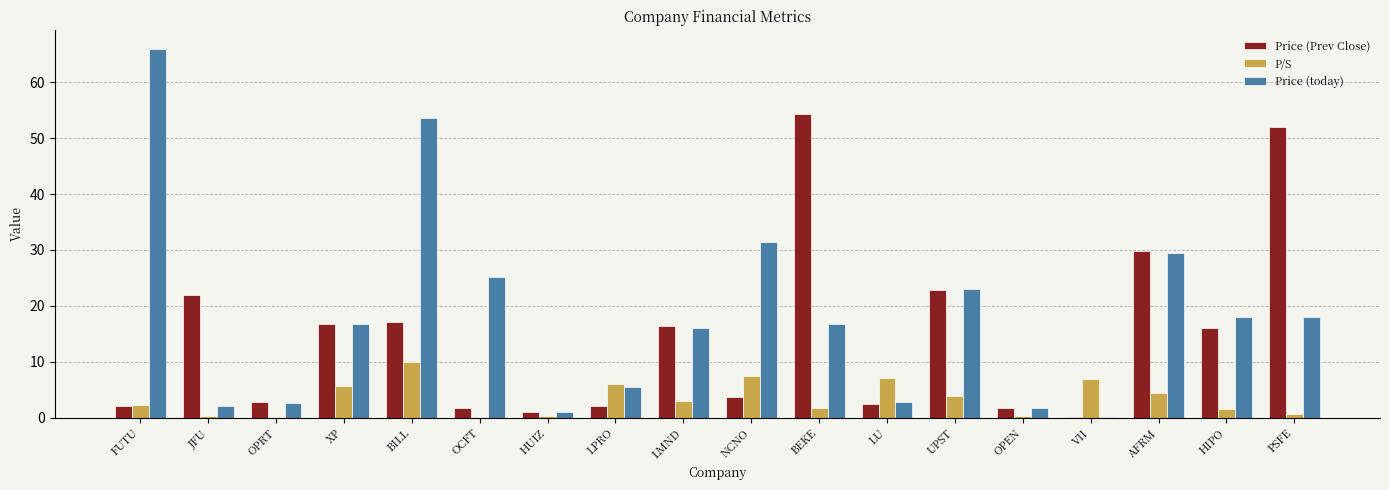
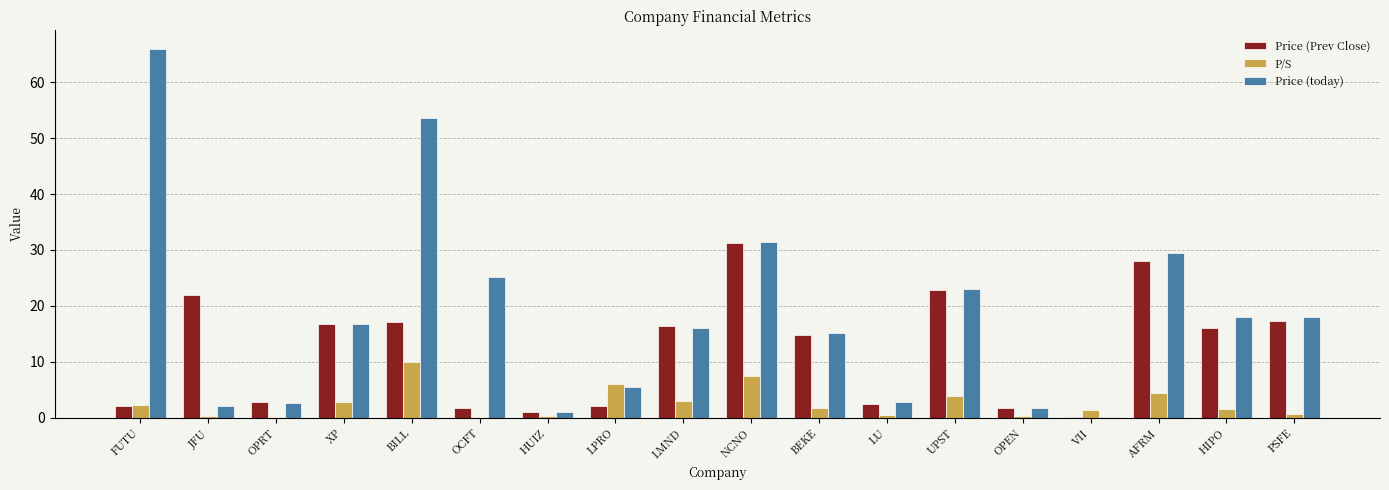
  {
    "Price (Prev Close)": {
      "FUTU": 2,
      "JFU": 22,
      "OPRT": 3,
      "XP": 17,
      "BILL": 17,
      "OCFT": 2,
      "HUIZ": 1,
      "LPRO": 2,
      "LMND": 16,
-     "NCNO": 4,
-     "BEKE": 54,
+     "NCNO": 31,
+     "BEKE": 15,
      "LU": 2,
      "UPST": 23,
      "OPEN": 2,
-     "AFRM": 30,
+     "AFRM": 28,
      "HIPO": 16,
-     "PSFE": 52
+     "PSFE": 17
    },
    "P/S": {
      "FUTU": 2,
-     "XP": 6,
+     "XP": 3,
      "BILL": 10,
      "LPRO": 6,
      "LMND": 3,
      "NCNO": 7,
      "BEKE": 2,
-     "LU": 7,
+     "LU": 0,
      "UPST": 4,
-     "VII": 7,
+     "VII": 1,
      "AFRM": 4,
      "HIPO": 1,
      "PSFE": 1
    },
    "Price (today)": {
      "FUTU": 66,
      "JFU": 2,
      "OPRT": 3,
      "XP": 17,
      "BILL": 54,
      "OCFT": 25,
      "HUIZ": 1,
      "LPRO": 6,
      "LMND": 16,
      "NCNO": 31,
-     "BEKE": 17,
+     "BEKE": 15,
      "LU": 3,
      "UPST": 23,
      "OPEN": 2,
      "AFRM": 29,
      "HIPO": 18,
      "PSFE": 18
    }
  }
